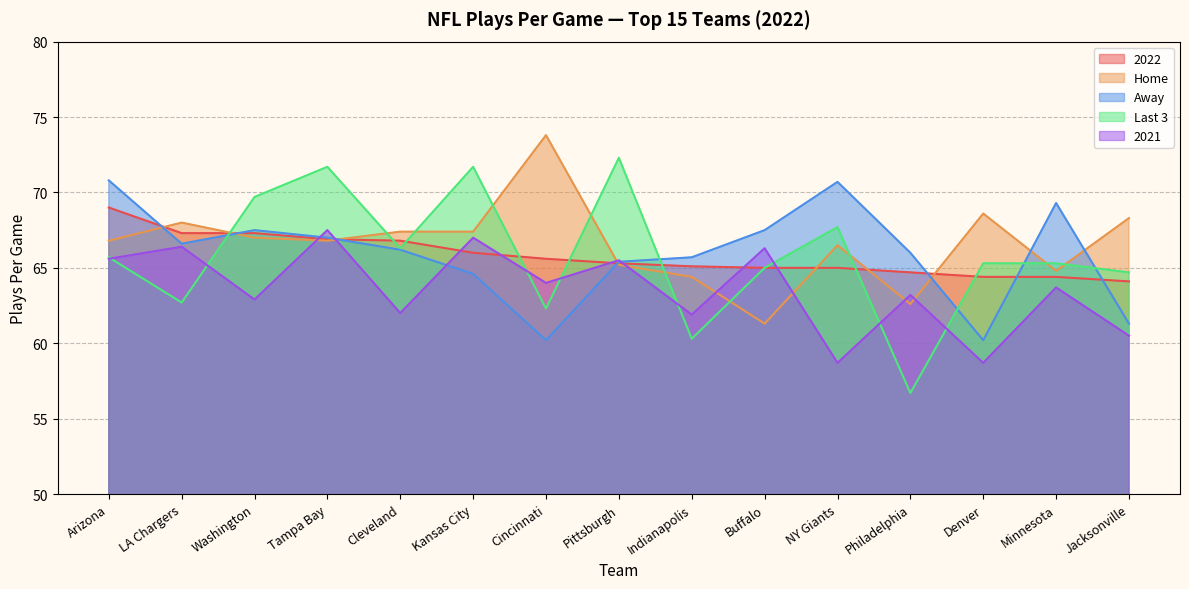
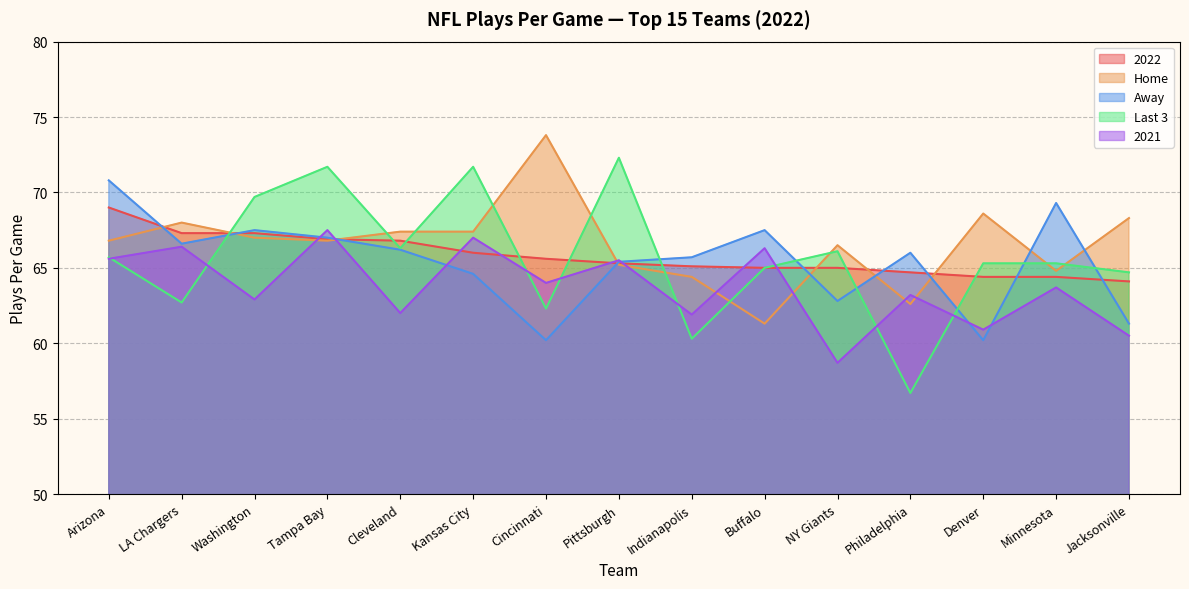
  {
    "Away": {
      "Arizona": 70.8,
      "LA Chargers": 66.6,
      "Washington": 67.5,
      "Kansas City": 64.6,
      "Cincinnati": 60.2,
      "Indianapolis": 65.7,
      "Buffalo": 67.5,
-     "NY Giants": 70.7,
+     "NY Giants": 62.8,
      "Philadelphia": 66.0,
      "Denver": 60.2,
      "Minnesota": 69.3,
      "Jacksonville": 61.3
    },
    "Last 3": {
      "LA Chargers": 62.7,
      "Washington": 69.7,
      "Tampa Bay": 71.7,
      "Kansas City": 71.7,
      "Cincinnati": 62.3,
      "Pittsburgh": 72.3,
      "Indianapolis": 60.3,
-     "NY Giants": 67.7,
+     "NY Giants": 66.1,
      "Philadelphia": 56.7,
      "Denver": 65.3,
      "Minnesota": 65.3,
      "Jacksonville": 64.7
    },
    "2021": {
      "LA Chargers": 66.4,
      "Washington": 62.9,
      "Tampa Bay": 67.5,
      "Cleveland": 62.0,
      "Kansas City": 67.0,
      "Cincinnati": 64.0,
      "Indianapolis": 61.9,
      "Buffalo": 66.3,
      "NY Giants": 58.7,
      "Philadelphia": 63.2,
-     "Denver": 58.7,
+     "Denver": 60.9,
      "Minnesota": 63.7,
      "Jacksonville": 60.5
    }
  }
